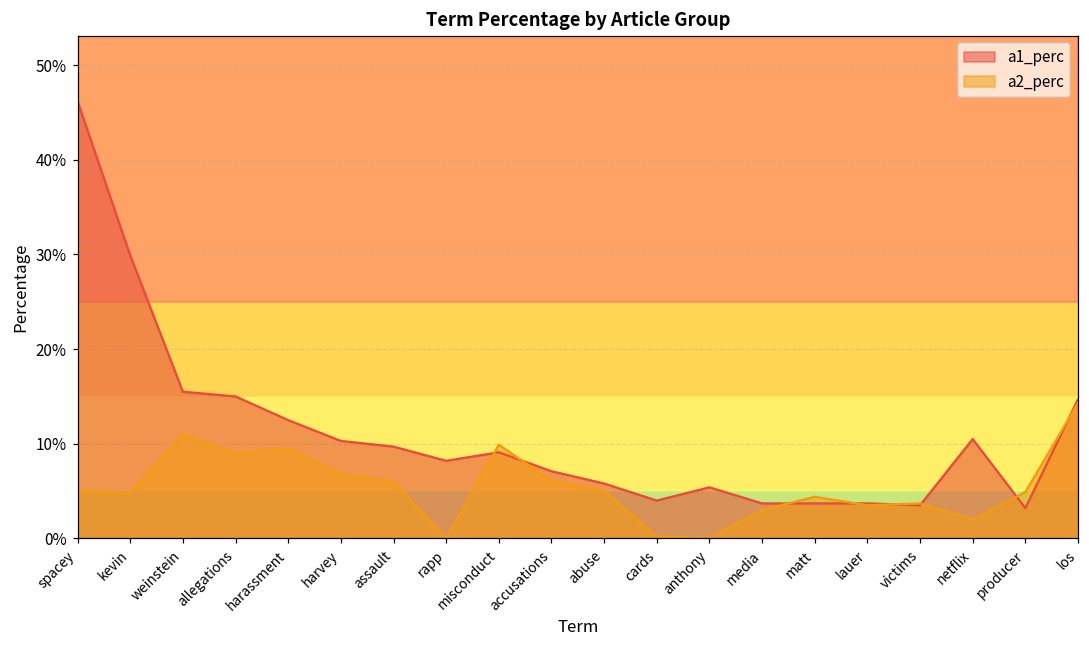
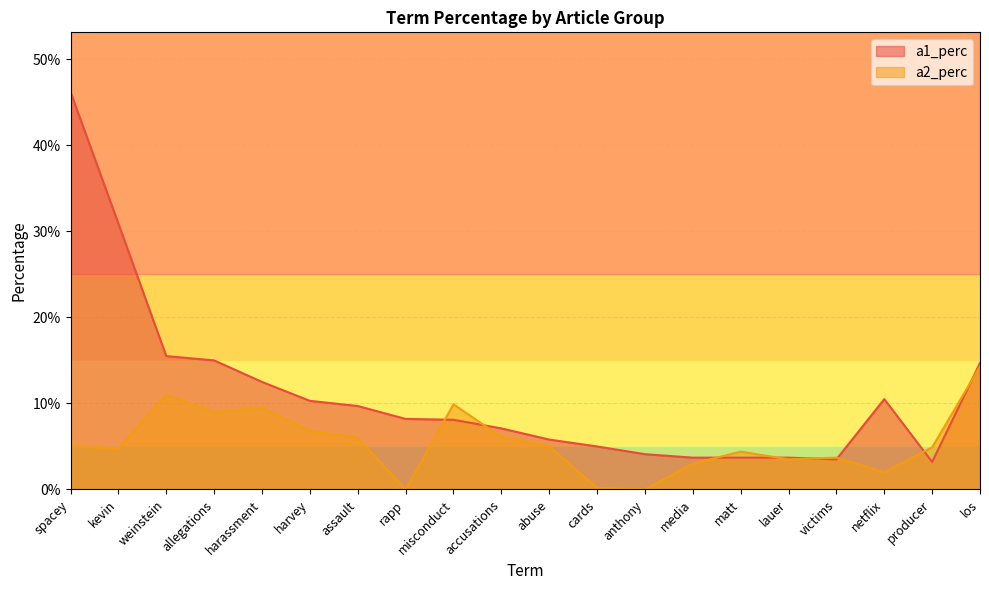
  {
    "a1_perc": {
      "spacey": "46%",
-     "kevin": "30%",
+     "kevin": "31%",
      "weinstein": "16%",
      "allegations": "15%",
      "harassment": "13%",
      "harvey": "10%",
      "assault": "10%",
      "rapp": "8%",
-     "misconduct": "9%",
+     "misconduct": "8%",
      "accusations": "7%",
      "abuse": "6%",
-     "cards": "4%",
-     "anthony": "5%",
+     "cards": "5%",
+     "anthony": "4%",
      "media": "4%",
      "matt": "4%",
      "netflix": "11%",
      "producer": "3%",
      "los": "15%"
    },
    "a2_perc": {
      "spacey": "5%",
      "kevin": "5%",
      "weinstein": "11%",
      "allegations": "9%",
      "harassment": "10%",
      "harvey": "7%",
      "assault": "6%",
      "rapp": "0%",
      "misconduct": "10%",
      "accusations": "6%",
      "abuse": "5%",
      "cards": "0%",
      "anthony": "0%",
      "media": "3%",
      "matt": "4%",
      "netflix": "2%",
      "producer": "5%",
      "los": "14%"
    }
  }
